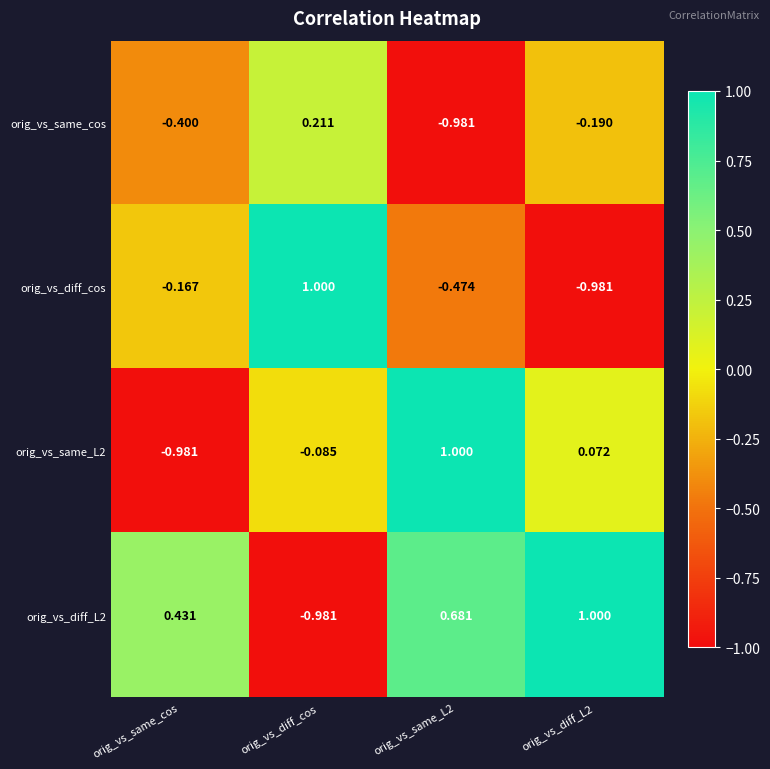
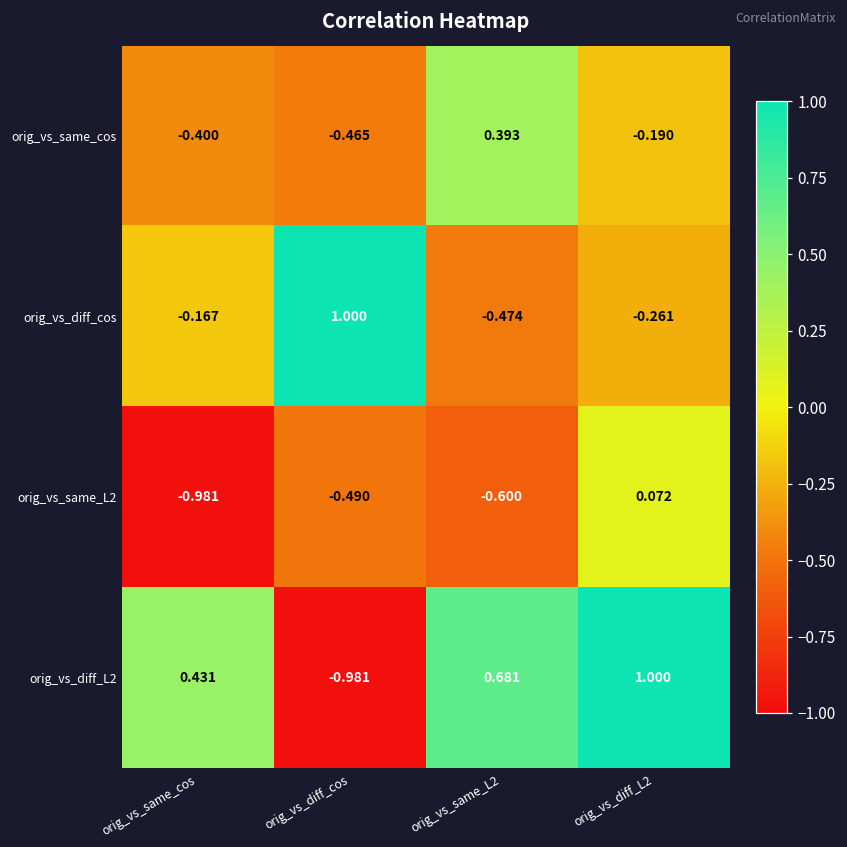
  {
    "orig_vs_same_cos": {
      "orig_vs_same_cos": -0.400,
-     "orig_vs_diff_cos": 0.211,
-     "orig_vs_same_L2": -0.981,
+     "orig_vs_diff_cos": -0.465,
+     "orig_vs_same_L2": 0.393,
      "orig_vs_diff_L2": -0.190
    },
    "orig_vs_diff_cos": {
      "orig_vs_same_cos": -0.167,
      "orig_vs_diff_cos": 1.000,
      "orig_vs_same_L2": -0.474,
-     "orig_vs_diff_L2": -0.981
+     "orig_vs_diff_L2": -0.261
    },
    "orig_vs_same_L2": {
      "orig_vs_same_cos": -0.981,
-     "orig_vs_diff_cos": -0.085,
-     "orig_vs_same_L2": 1.000,
+     "orig_vs_diff_cos": -0.490,
+     "orig_vs_same_L2": -0.600,
      "orig_vs_diff_L2": 0.072
    },
    "orig_vs_diff_L2": {
      "orig_vs_same_cos": 0.431,
      "orig_vs_diff_cos": -0.981,
      "orig_vs_same_L2": 0.681,
      "orig_vs_diff_L2": 1.000
    }
  }
